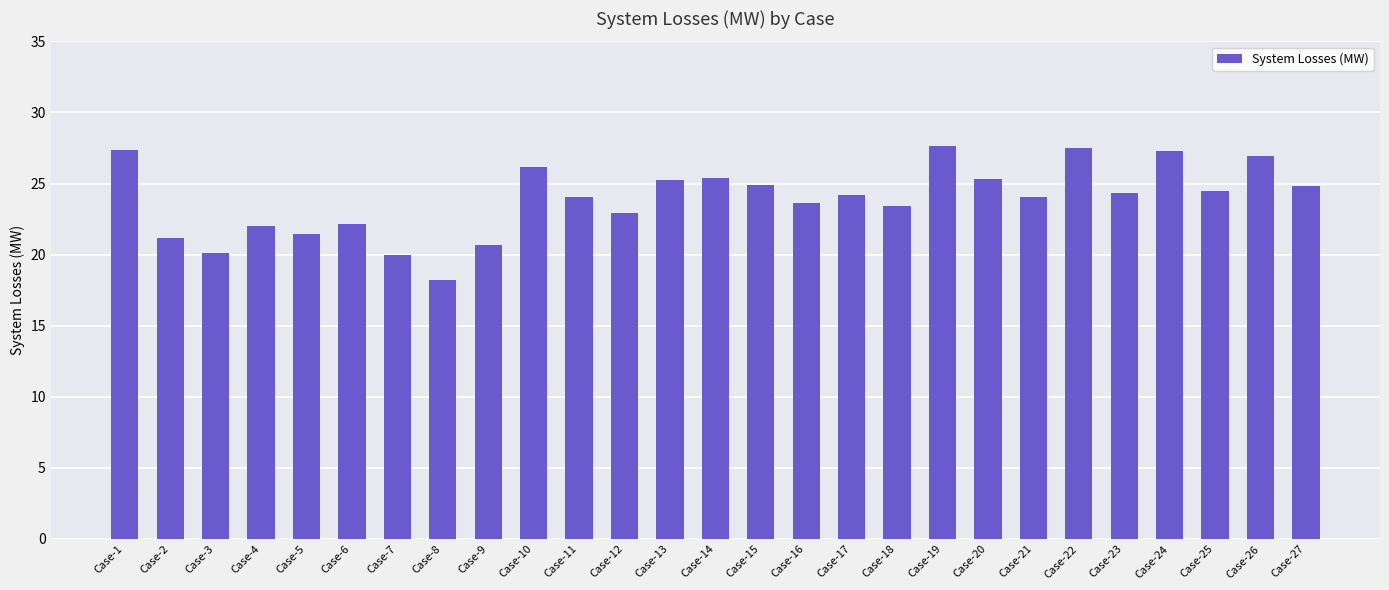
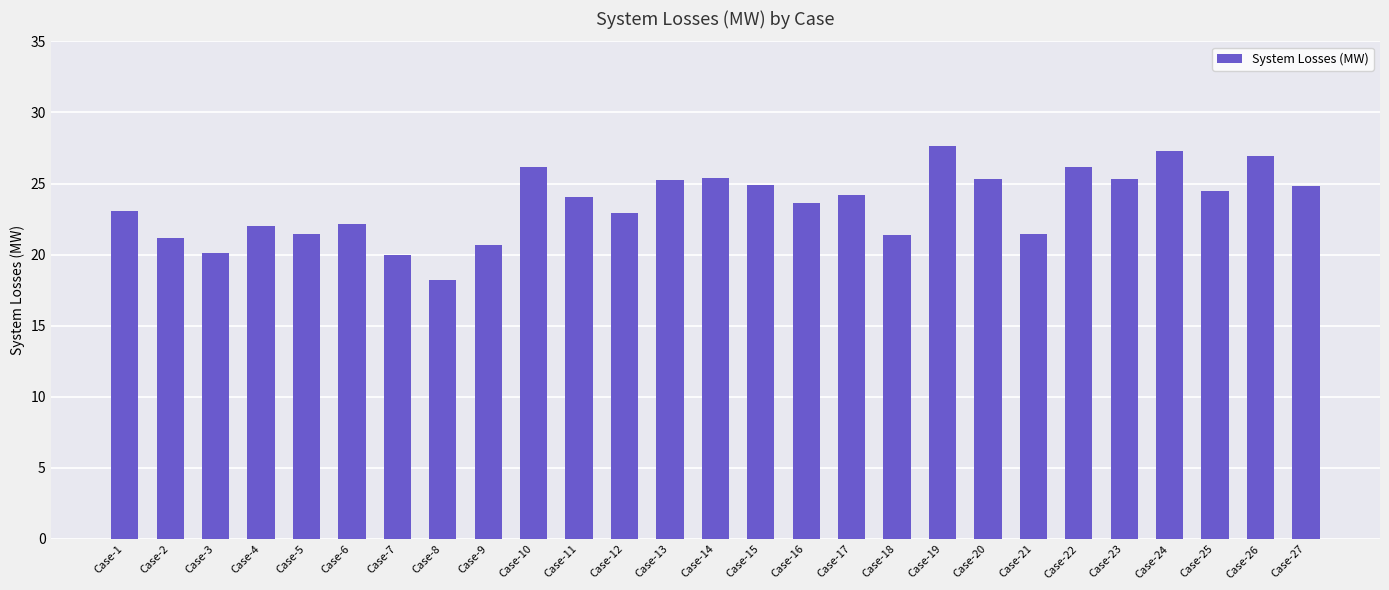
  {
-   "Case-1": 27.4,
+   "Case-1": 23.1,
    "Case-2": 21.2,
    "Case-3": 20.1,
    "Case-4": 22.0,
    "Case-5": 21.5,
    "Case-6": 22.1,
    "Case-7": 19.9,
    "Case-8": 18.2,
    "Case-9": 20.7,
    "Case-10": 26.1,
    "Case-11": 24.1,
    "Case-12": 23.0,
    "Case-13": 25.3,
    "Case-14": 25.4,
    "Case-15": 24.9,
    "Case-16": 23.6,
    "Case-17": 24.2,
-   "Case-18": 23.4,
+   "Case-18": 21.4,
    "Case-19": 27.6,
    "Case-20": 25.3,
-   "Case-21": 24.0,
-   "Case-22": 27.5,
-   "Case-23": 24.3,
+   "Case-21": 21.5,
+   "Case-22": 26.2,
+   "Case-23": 25.3,
    "Case-24": 27.3,
    "Case-25": 24.5,
    "Case-26": 27.0,
    "Case-27": 24.8
  }
